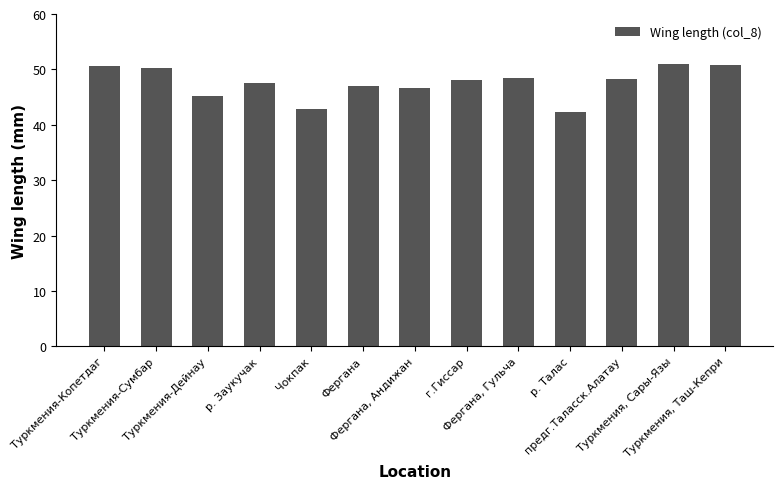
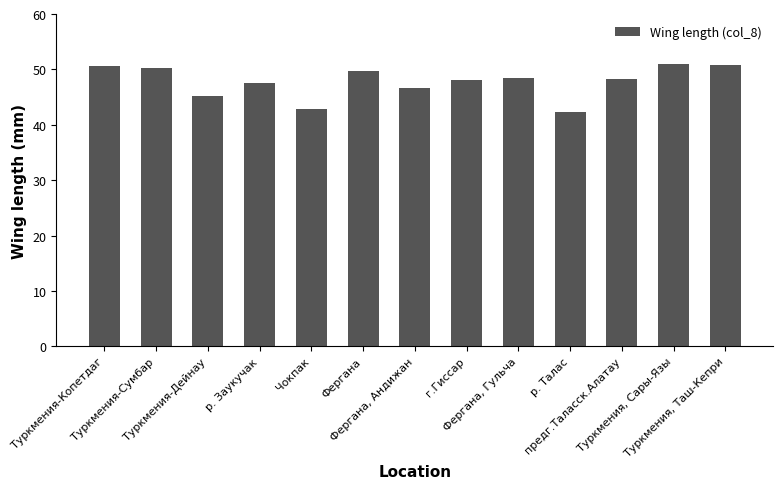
  {
    "Туркмения-Копетдаг": 51,
    "Туркмения-Сумбар": 50,
    "Туркмения-Дейнау": 45,
    "р. Заукучак": 48,
    "Чокпак": 43,
-   "Фергана": 47,
+   "Фергана": 50,
    "Фергана, Андижан": 47,
    "г.Гиссар": 48,
    "Фергана, Гульча": 49,
    "р. Талас": 42,
    "предг.Таласск.Алатау": 48,
    "Туркмения, Сары-Язы": 51,
    "Туркмения, Таш-Кепри": 51
  }
